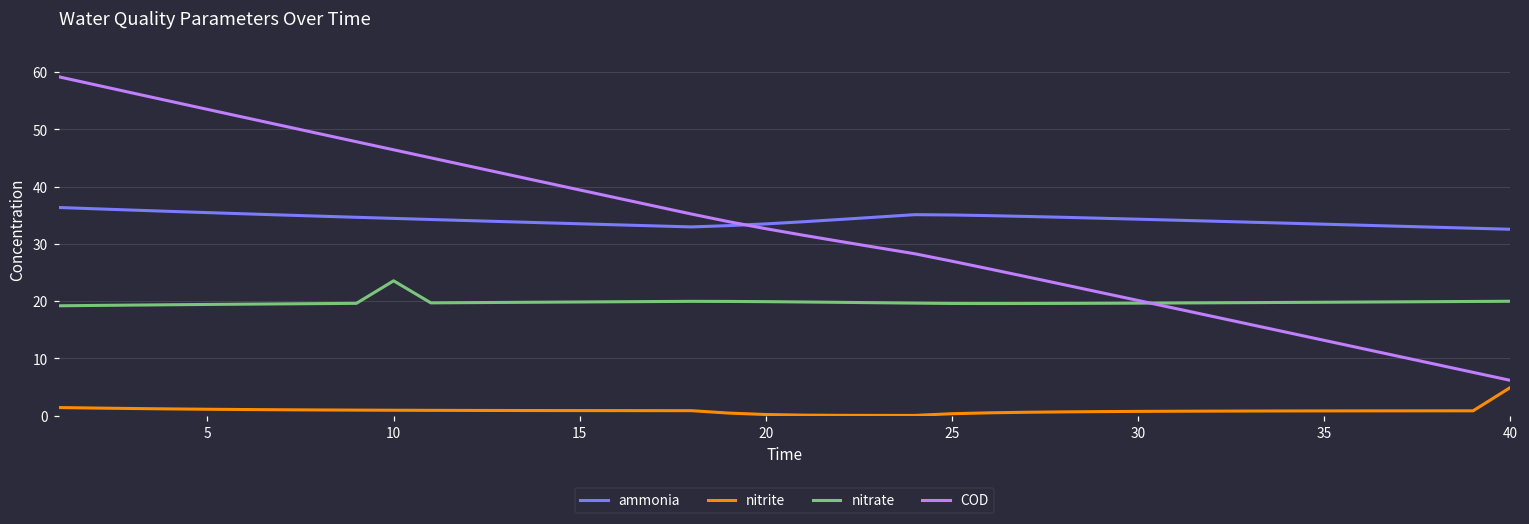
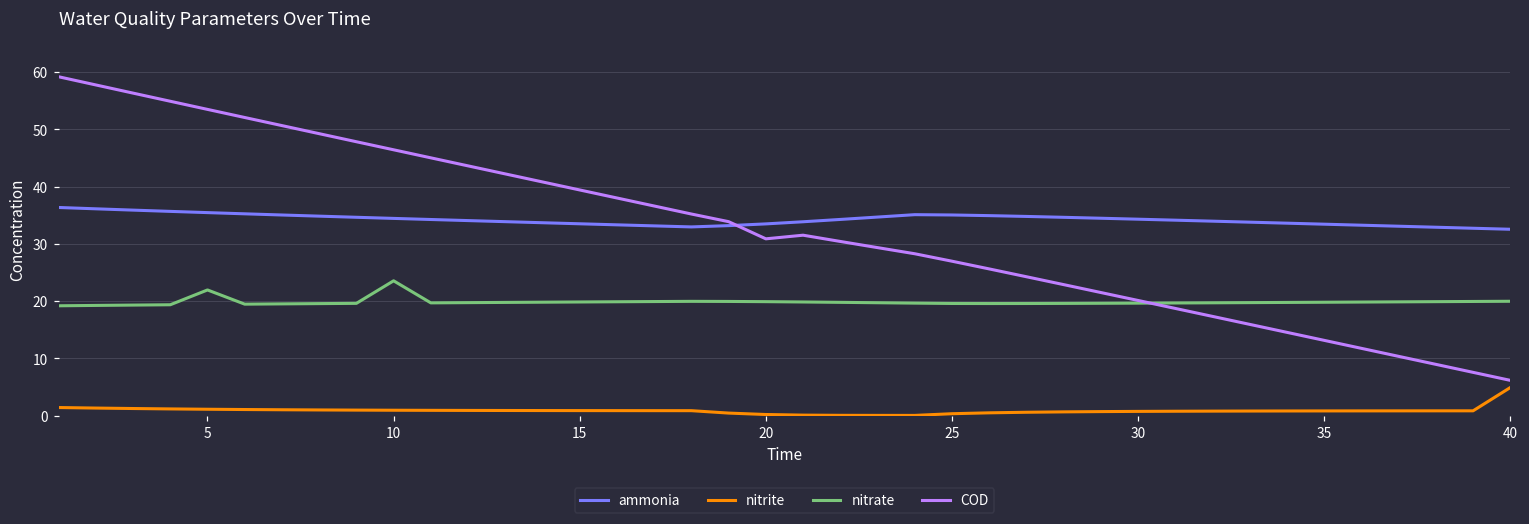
  {
    "ammonia": {
      "5": 35,
      "10": 34,
      "15": 33,
      "20": 33,
      "25": 35,
      "30": 34,
      "35": 33,
      "40": 33
    },
    "nitrite": {
      "5": 1,
      "10": 1,
      "15": 1,
      "20": 0,
      "25": 0,
      "30": 1,
      "35": 1,
      "40": 5
    },
    "nitrate": {
-     "5": 19,
+     "5": 22,
      "10": 24,
      "15": 20,
      "20": 20,
      "25": 20,
      "35": 20,
      "40": 20
    },
    "COD": {
      "5": 53,
      "10": 46,
      "15": 39,
-     "20": 33,
+     "20": 31,
      "25": 27,
      "35": 13,
      "40": 6
    }
  }
